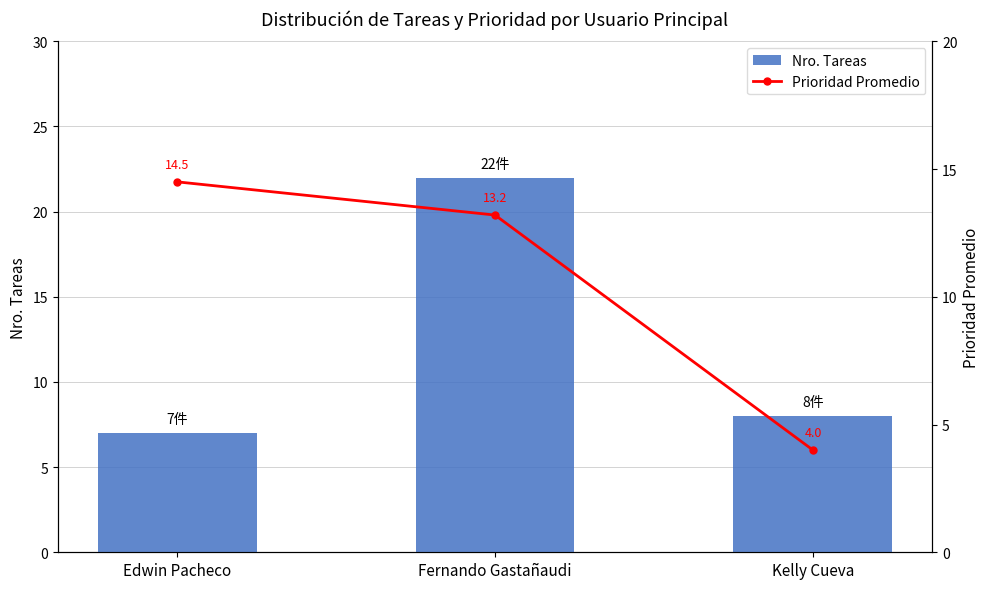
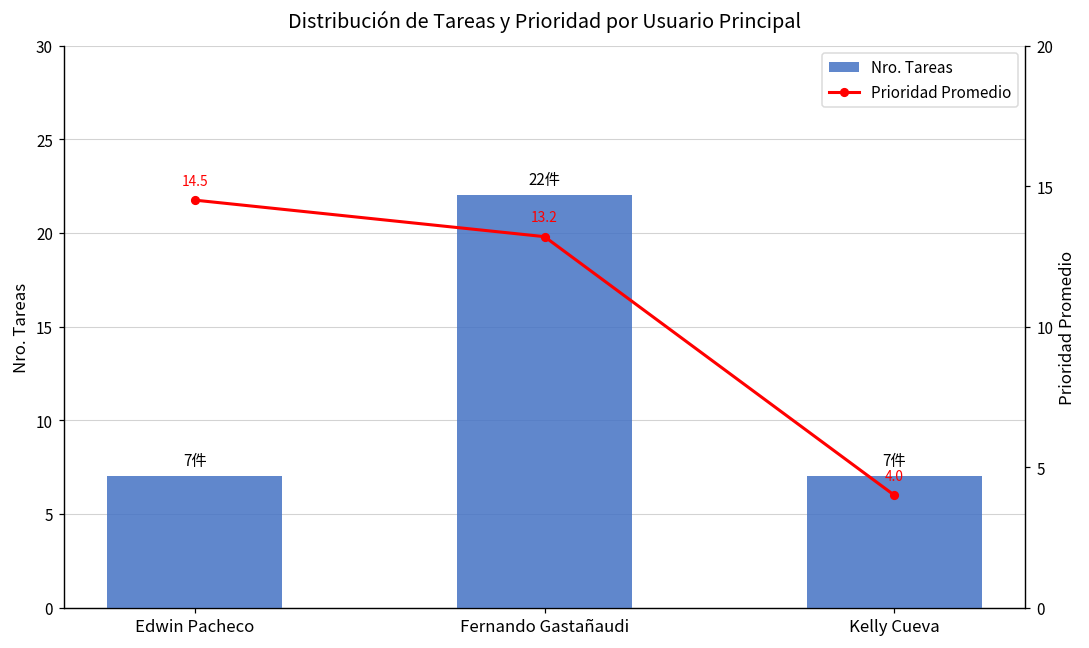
  {
    "Nro. Tareas": {
      "Edwin Pacheco": "7件",
      "Fernando Gastañaudi": "22件",
-     "Kelly Cueva": "8件"
+     "Kelly Cueva": "7件"
    },
    "Prioridad Promedio": {
      "Edwin Pacheco": "14.5",
      "Fernando Gastañaudi": "13.2",
      "Kelly Cueva": "4.0"
    }
  }
